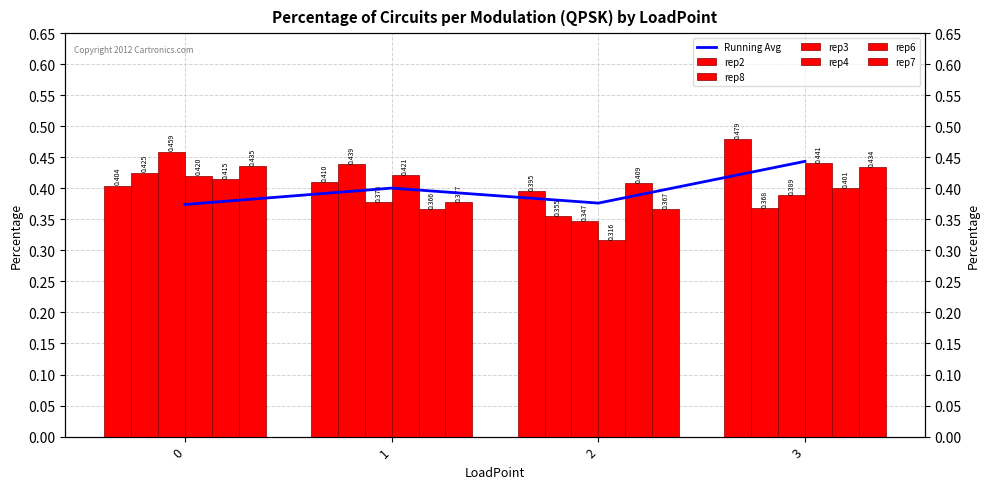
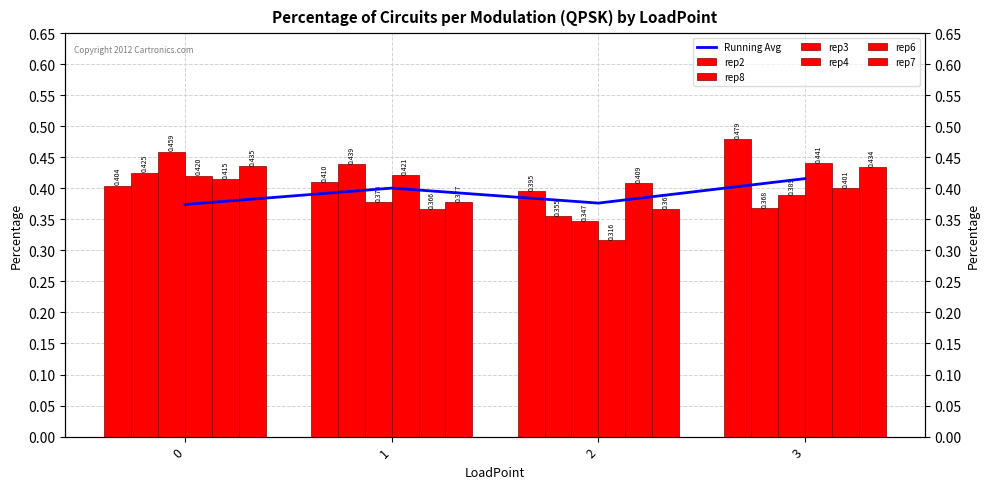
  {
    "Running Avg": {
      "0": 0.37,
      "1": 0.40,
      "2": 0.38,
-     "3": 0.44
+     "3": 0.42
    }
  }
